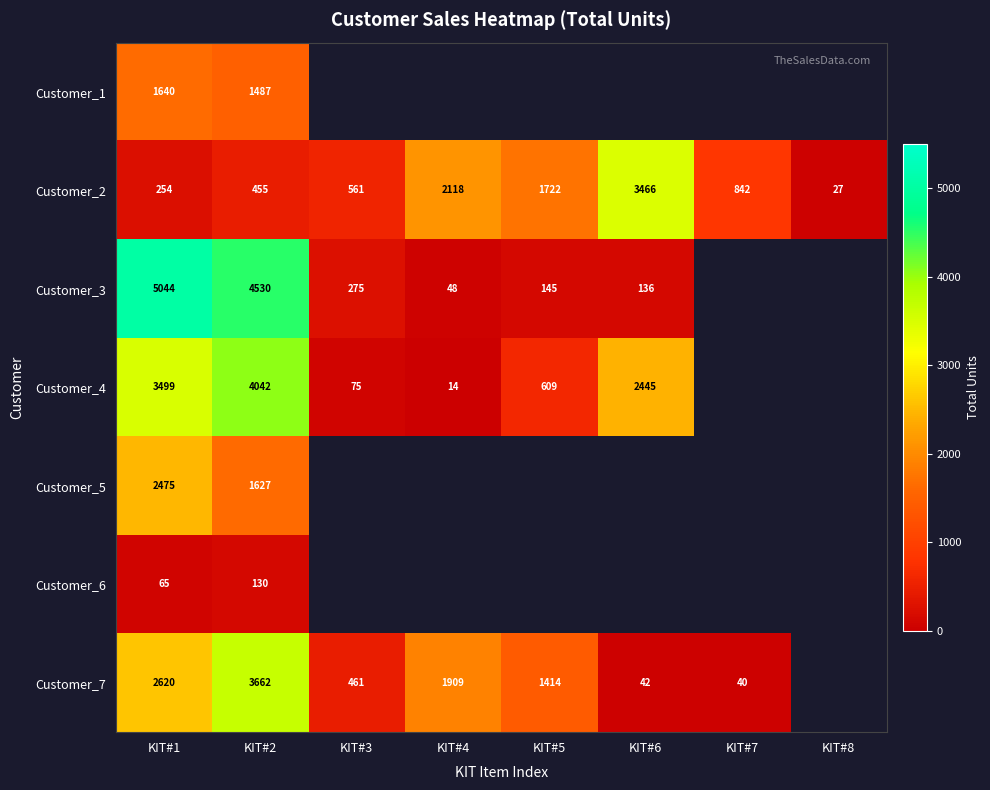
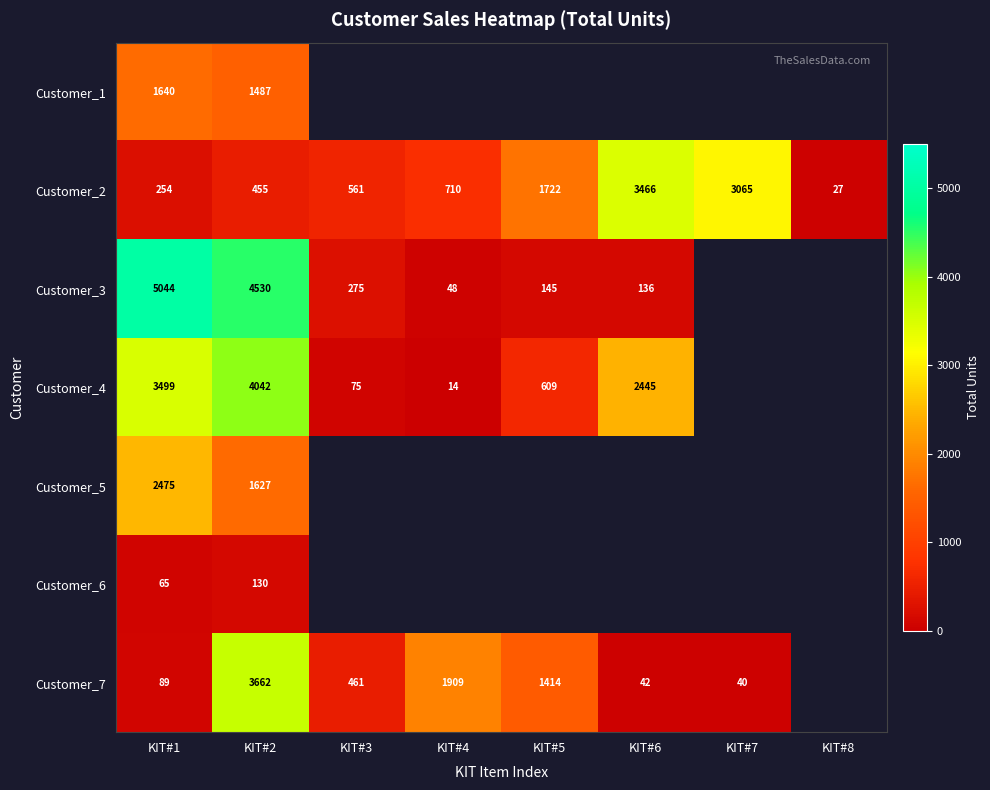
  {
    "Customer_1": {
      "KIT#1": 1640,
      "KIT#2": 1487
    },
    "Customer_2": {
      "KIT#1": 254,
      "KIT#2": 455,
      "KIT#3": 561,
-     "KIT#4": 2118,
+     "KIT#4": 710,
      "KIT#5": 1722,
      "KIT#6": 3466,
-     "KIT#7": 842,
+     "KIT#7": 3065,
      "KIT#8": 27
    },
    "Customer_3": {
      "KIT#1": 5044,
      "KIT#2": 4530,
      "KIT#3": 275,
      "KIT#4": 48,
      "KIT#5": 145,
      "KIT#6": 136
    },
    "Customer_4": {
      "KIT#1": 3499,
      "KIT#2": 4042,
      "KIT#3": 75,
      "KIT#4": 14,
      "KIT#5": 609,
      "KIT#6": 2445
    },
    "Customer_5": {
      "KIT#1": 2475,
      "KIT#2": 1627
    },
    "Customer_6": {
      "KIT#1": 65,
      "KIT#2": 130
    },
    "Customer_7": {
-     "KIT#1": 2620,
+     "KIT#1": 89,
      "KIT#2": 3662,
      "KIT#3": 461,
      "KIT#4": 1909,
      "KIT#5": 1414,
      "KIT#6": 42,
      "KIT#7": 40
    }
  }
